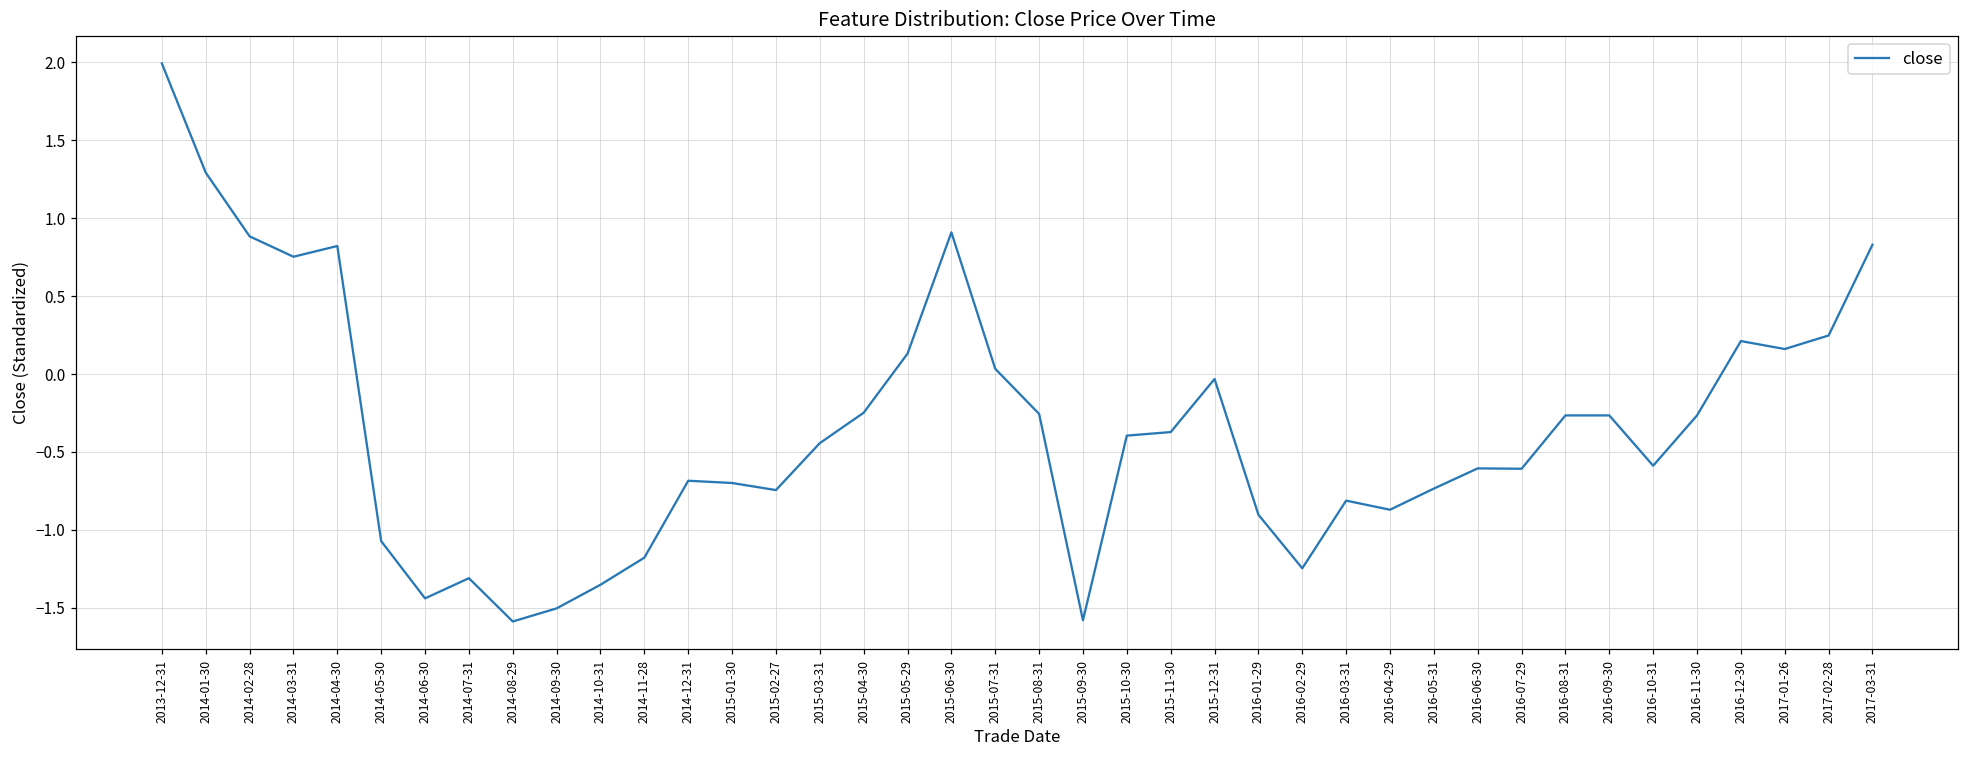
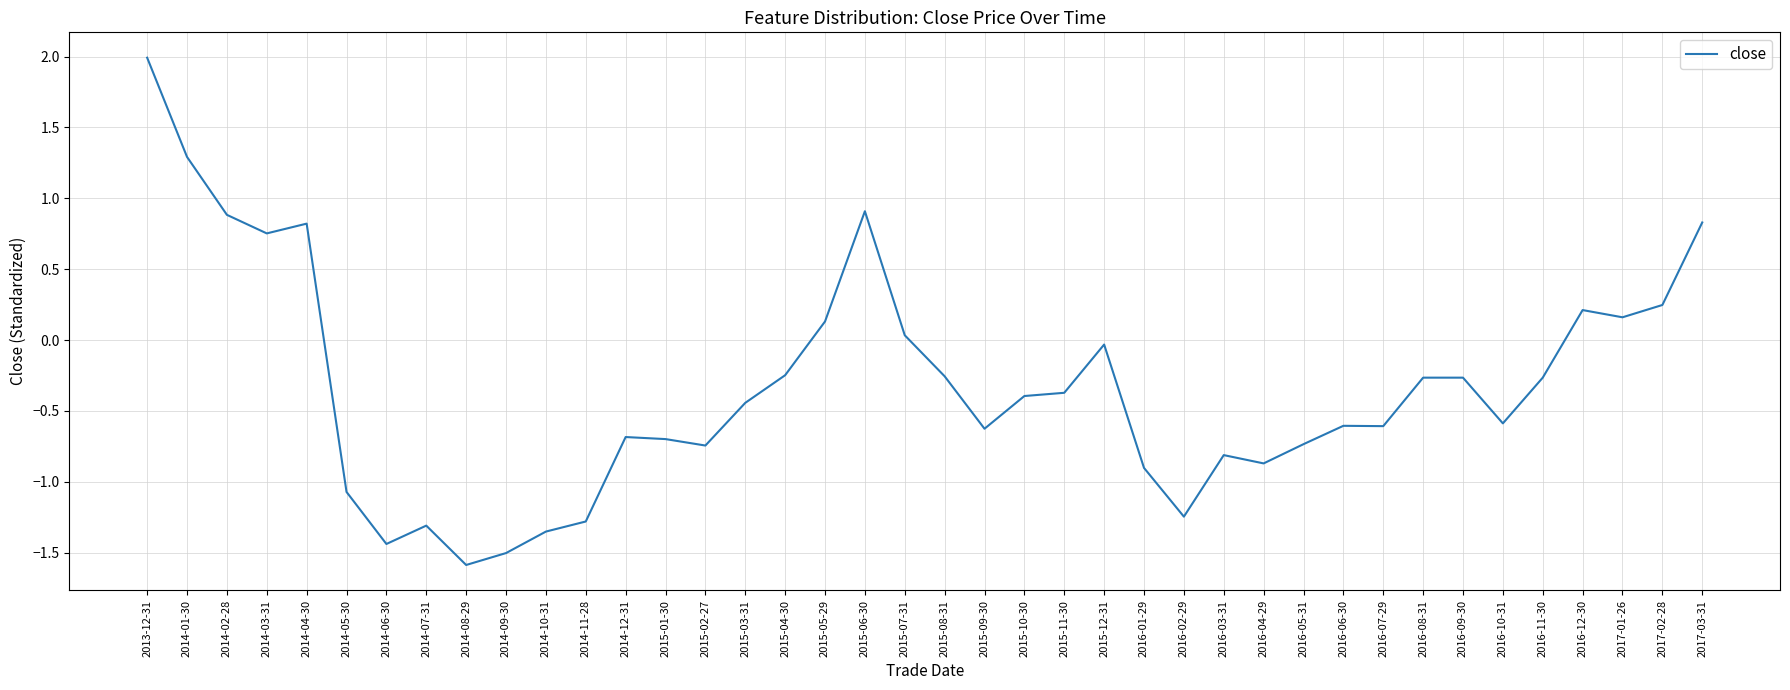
  {
    "2013-12-31": 1.99,
    "2014-01-30": 1.29,
    "2014-02-28": 0.88,
    "2014-03-31": 0.75,
    "2014-04-30": 0.82,
    "2014-05-30": -1.07,
    "2014-06-30": -1.44,
    "2014-07-31": -1.31,
    "2014-08-29": -1.59,
    "2014-09-30": -1.50,
    "2014-10-31": -1.35,
-   "2014-11-28": -1.18,
+   "2014-11-28": -1.28,
    "2014-12-31": -0.68,
    "2015-01-30": -0.70,
    "2015-02-27": -0.74,
    "2015-03-31": -0.44,
    "2015-04-30": -0.25,
    "2015-05-29": 0.13,
    "2015-06-30": 0.91,
    "2015-07-31": 0.03,
    "2015-08-31": -0.26,
-   "2015-09-30": -1.58,
+   "2015-09-30": -0.63,
    "2015-10-30": -0.40,
    "2015-11-30": -0.37,
    "2015-12-31": -0.03,
    "2016-01-29": -0.90,
    "2016-02-29": -1.25,
    "2016-03-31": -0.81,
    "2016-04-29": -0.87,
    "2016-05-31": -0.73,
    "2016-06-30": -0.61,
    "2016-07-29": -0.61,
    "2016-08-31": -0.27,
    "2016-09-30": -0.27,
    "2016-10-31": -0.59,
    "2016-11-30": -0.27,
    "2016-12-30": 0.21,
    "2017-01-26": 0.16,
    "2017-02-28": 0.25,
    "2017-03-31": 0.83
  }
